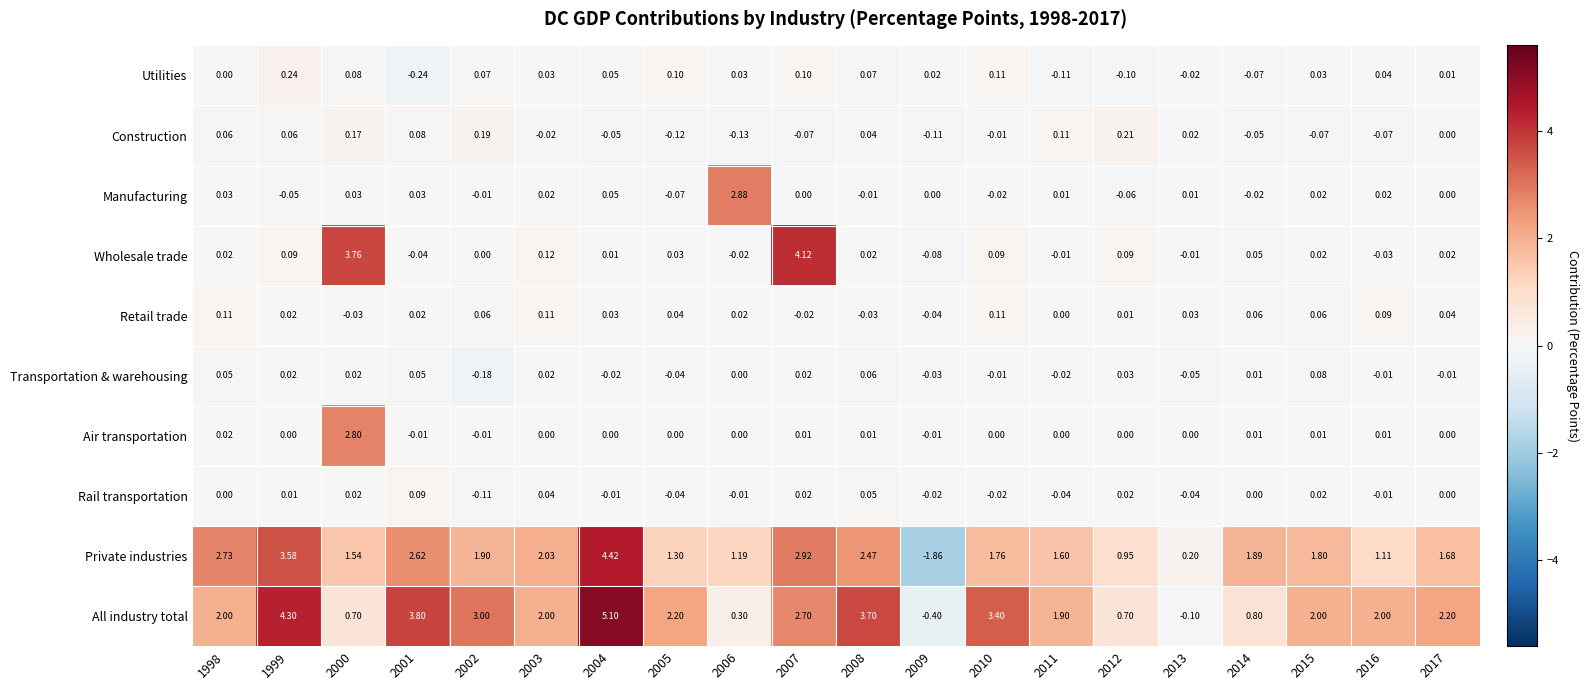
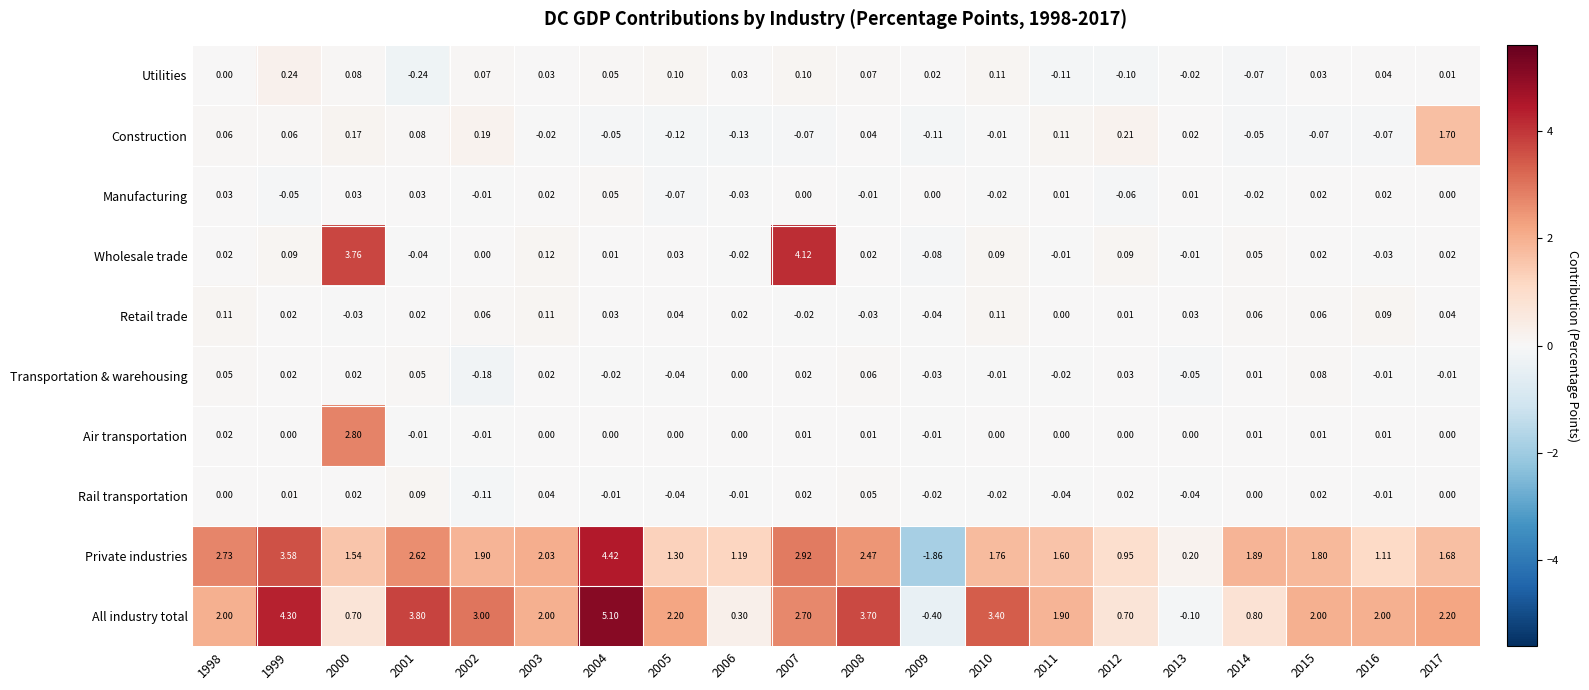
  {
    "Utilities": {
      "1998": 0.00,
      "1999": 0.24,
      "2000": 0.08,
      "2001": -0.24,
      "2002": 0.07,
      "2003": 0.03,
      "2004": 0.05,
      "2005": 0.10,
      "2006": 0.03,
      "2007": 0.10,
      "2008": 0.07,
      "2009": 0.02,
      "2010": 0.11,
      "2011": -0.11,
      "2012": -0.10,
      "2013": -0.02,
      "2014": -0.07,
      "2015": 0.03,
      "2016": 0.04,
      "2017": 0.01
    },
    "Construction": {
      "1998": 0.06,
      "1999": 0.06,
      "2000": 0.17,
      "2001": 0.08,
      "2002": 0.19,
      "2003": -0.02,
      "2004": -0.05,
      "2005": -0.12,
      "2006": -0.13,
      "2007": -0.07,
      "2008": 0.04,
      "2009": -0.11,
      "2010": -0.01,
      "2011": 0.11,
      "2012": 0.21,
      "2013": 0.02,
      "2014": -0.05,
      "2015": -0.07,
      "2016": -0.07,
-     "2017": 0.00
+     "2017": 1.70
    },
    "Manufacturing": {
      "1998": 0.03,
      "1999": -0.05,
      "2000": 0.03,
      "2001": 0.03,
      "2002": -0.01,
      "2003": 0.02,
      "2004": 0.05,
      "2005": -0.07,
-     "2006": 2.88,
+     "2006": -0.03,
      "2007": 0.00,
      "2008": -0.01,
      "2009": 0.00,
      "2010": -0.02,
      "2011": 0.01,
      "2012": -0.06,
      "2013": 0.01,
      "2014": -0.02,
      "2015": 0.02,
      "2016": 0.02,
      "2017": 0.00
    },
    "Wholesale trade": {
      "1998": 0.02,
      "1999": 0.09,
      "2000": 3.76,
      "2001": -0.04,
      "2002": 0.00,
      "2003": 0.12,
      "2004": 0.01,
      "2005": 0.03,
      "2006": -0.02,
      "2007": 4.12,
      "2008": 0.02,
      "2009": -0.08,
      "2010": 0.09,
      "2011": -0.01,
      "2012": 0.09,
      "2013": -0.01,
      "2014": 0.05,
      "2015": 0.02,
      "2016": -0.03,
      "2017": 0.02
    },
    "Retail trade": {
      "1998": 0.11,
      "1999": 0.02,
      "2000": -0.03,
      "2001": 0.02,
      "2002": 0.06,
      "2003": 0.11,
      "2004": 0.03,
      "2005": 0.04,
      "2006": 0.02,
      "2007": -0.02,
      "2008": -0.03,
      "2009": -0.04,
      "2010": 0.11,
      "2011": 0.00,
      "2012": 0.01,
      "2013": 0.03,
      "2014": 0.06,
      "2015": 0.06,
      "2016": 0.09,
      "2017": 0.04
    },
    "Transportation & warehousing": {
      "1998": 0.05,
      "1999": 0.02,
      "2000": 0.02,
      "2001": 0.05,
      "2002": -0.18,
      "2003": 0.02,
      "2004": -0.02,
      "2005": -0.04,
      "2006": 0.00,
      "2007": 0.02,
      "2008": 0.06,
      "2009": -0.03,
      "2010": -0.01,
      "2011": -0.02,
      "2012": 0.03,
      "2013": -0.05,
      "2014": 0.01,
      "2015": 0.08,
      "2016": -0.01,
      "2017": -0.01
    },
    "Air transportation": {
      "1998": 0.02,
      "1999": 0.00,
      "2000": 2.80,
      "2001": -0.01,
      "2002": -0.01,
      "2003": 0.00,
      "2004": 0.00,
      "2005": 0.00,
      "2006": 0.00,
      "2007": 0.01,
      "2008": 0.01,
      "2009": -0.01,
      "2010": 0.00,
      "2011": 0.00,
      "2012": 0.00,
      "2013": 0.00,
      "2014": 0.01,
      "2015": 0.01,
      "2016": 0.01,
      "2017": 0.00
    },
    "Rail transportation": {
      "1998": 0.00,
      "1999": 0.01,
      "2000": 0.02,
      "2001": 0.09,
      "2002": -0.11,
      "2003": 0.04,
      "2004": -0.01,
      "2005": -0.04,
      "2006": -0.01,
      "2007": 0.02,
      "2008": 0.05,
      "2009": -0.02,
      "2010": -0.02,
      "2011": -0.04,
      "2012": 0.02,
      "2013": -0.04,
      "2014": 0.00,
      "2015": 0.02,
      "2016": -0.01,
      "2017": 0.00
    },
    "Private industries": {
      "1998": 2.73,
      "1999": 3.58,
      "2000": 1.54,
      "2001": 2.62,
      "2002": 1.90,
      "2003": 2.03,
      "2004": 4.42,
      "2005": 1.30,
      "2006": 1.19,
      "2007": 2.92,
      "2008": 2.47,
      "2009": -1.86,
      "2010": 1.76,
      "2011": 1.60,
      "2012": 0.95,
      "2013": 0.20,
      "2014": 1.89,
      "2015": 1.80,
      "2016": 1.11,
      "2017": 1.68
    },
    "All industry total": {
      "1998": 2.00,
      "1999": 4.30,
      "2000": 0.70,
      "2001": 3.80,
      "2002": 3.00,
      "2003": 2.00,
      "2004": 5.10,
      "2005": 2.20,
      "2006": 0.30,
      "2007": 2.70,
      "2008": 3.70,
      "2009": -0.40,
      "2010": 3.40,
      "2011": 1.90,
      "2012": 0.70,
      "2013": -0.10,
      "2014": 0.80,
      "2015": 2.00,
      "2016": 2.00,
      "2017": 2.20
    }
  }
